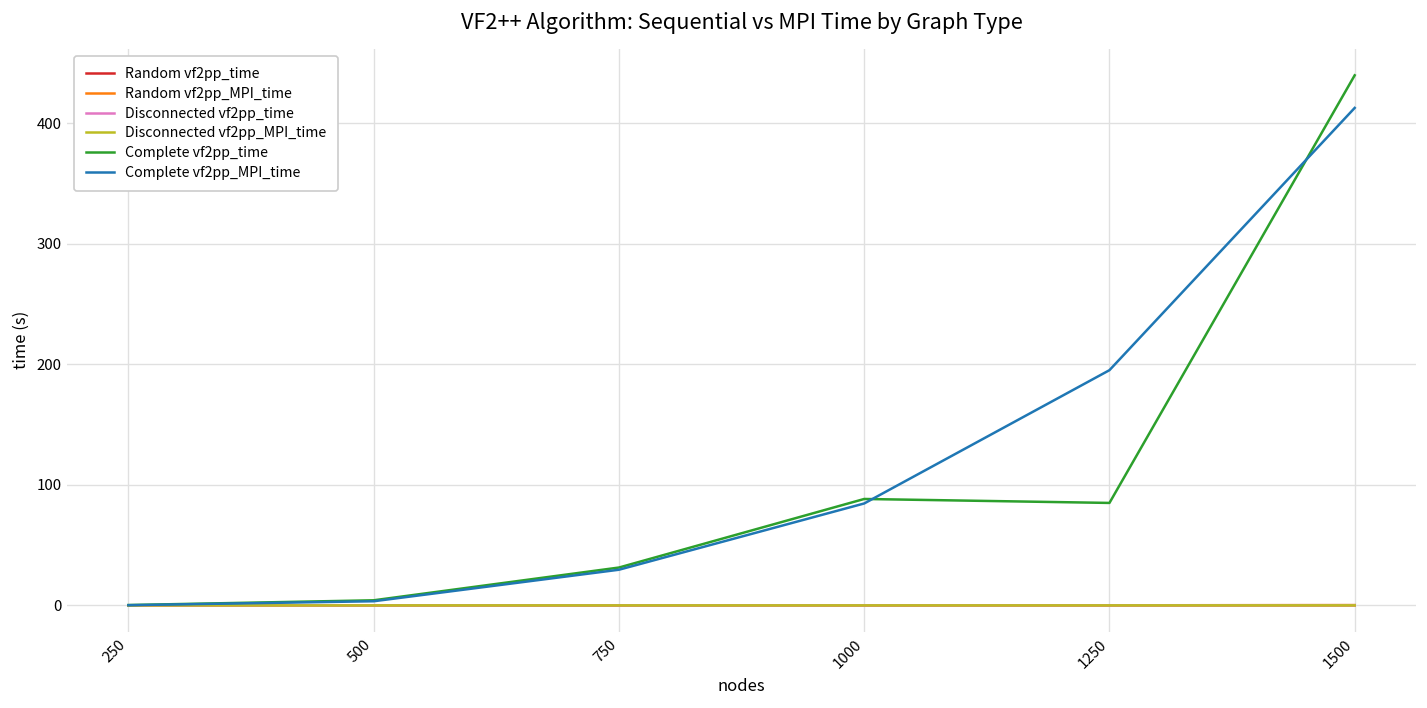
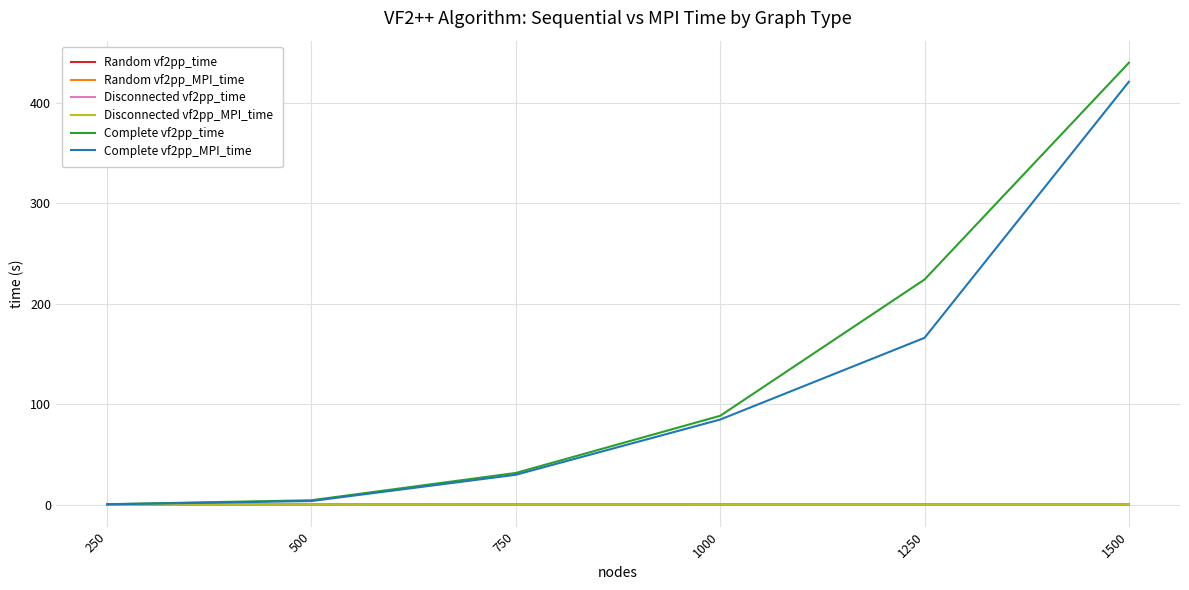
  {
    "Disconnected vf2pp_MPI_time": {
      "500": 0,
      "750": 0,
      "1000": 0,
      "1250": 0,
      "1500": 0
    },
    "Complete vf2pp_time": {
      "1000": 88,
-     "1250": 85,
+     "1250": 224,
      "1500": 440
    },
    "Complete vf2pp_MPI_time": {
      "1000": 85,
-     "1250": 195,
-     "1500": 413
+     "1250": 166,
+     "1500": 421
    }
  }
